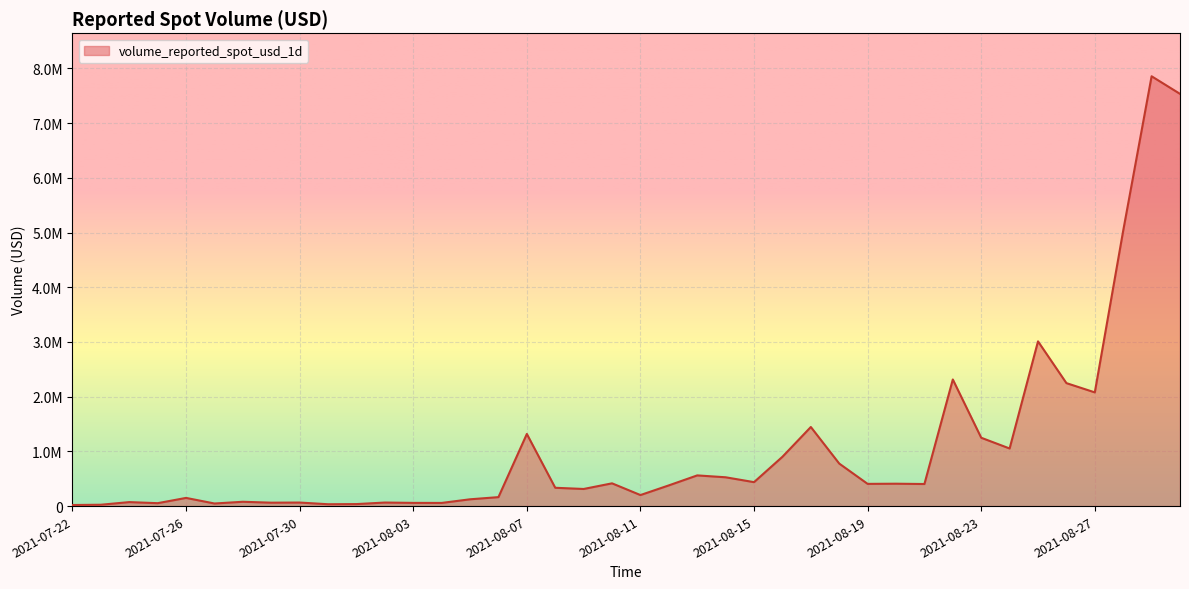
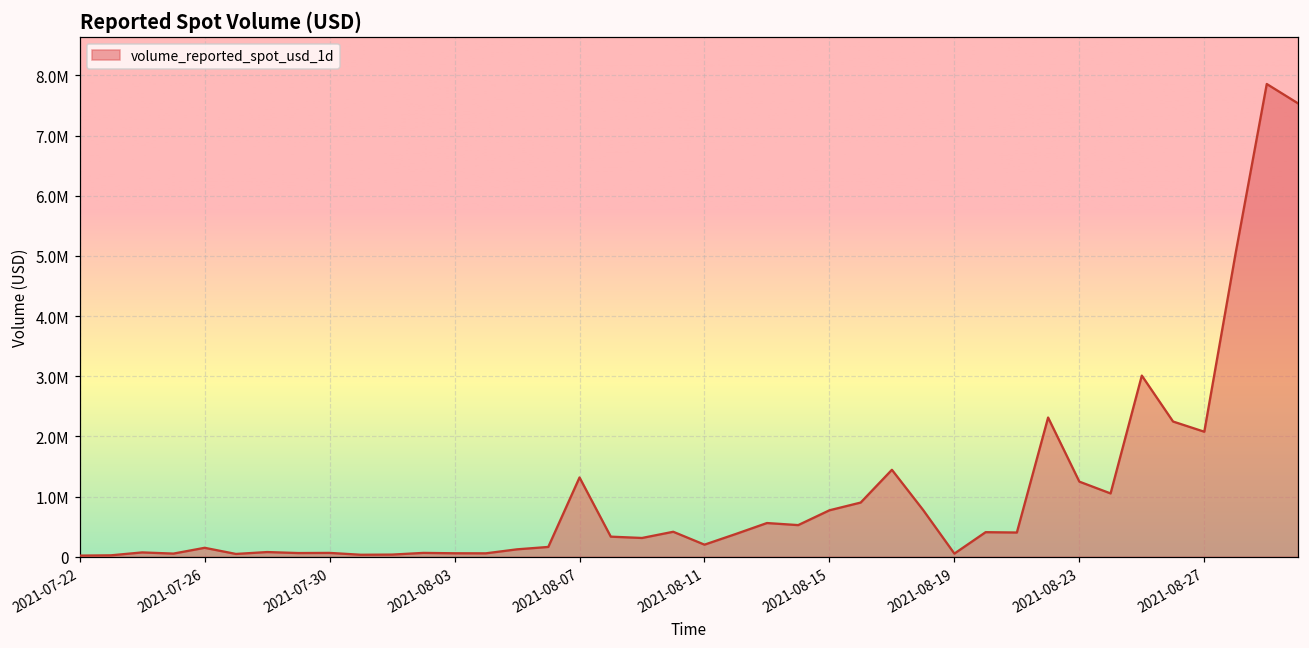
  {
    "2021-07-22": 0,
    "2021-07-26": 100000,
    "2021-07-30": 100000,
    "2021-08-03": 100000,
    "2021-08-07": 1300000,
    "2021-08-11": 200000,
-   "2021-08-15": 400000,
-   "2021-08-19": 400000,
+   "2021-08-15": 800000,
+   "2021-08-19": 100000,
    "2021-08-23": 1200000,
    "2021-08-27": 2100000
  }
